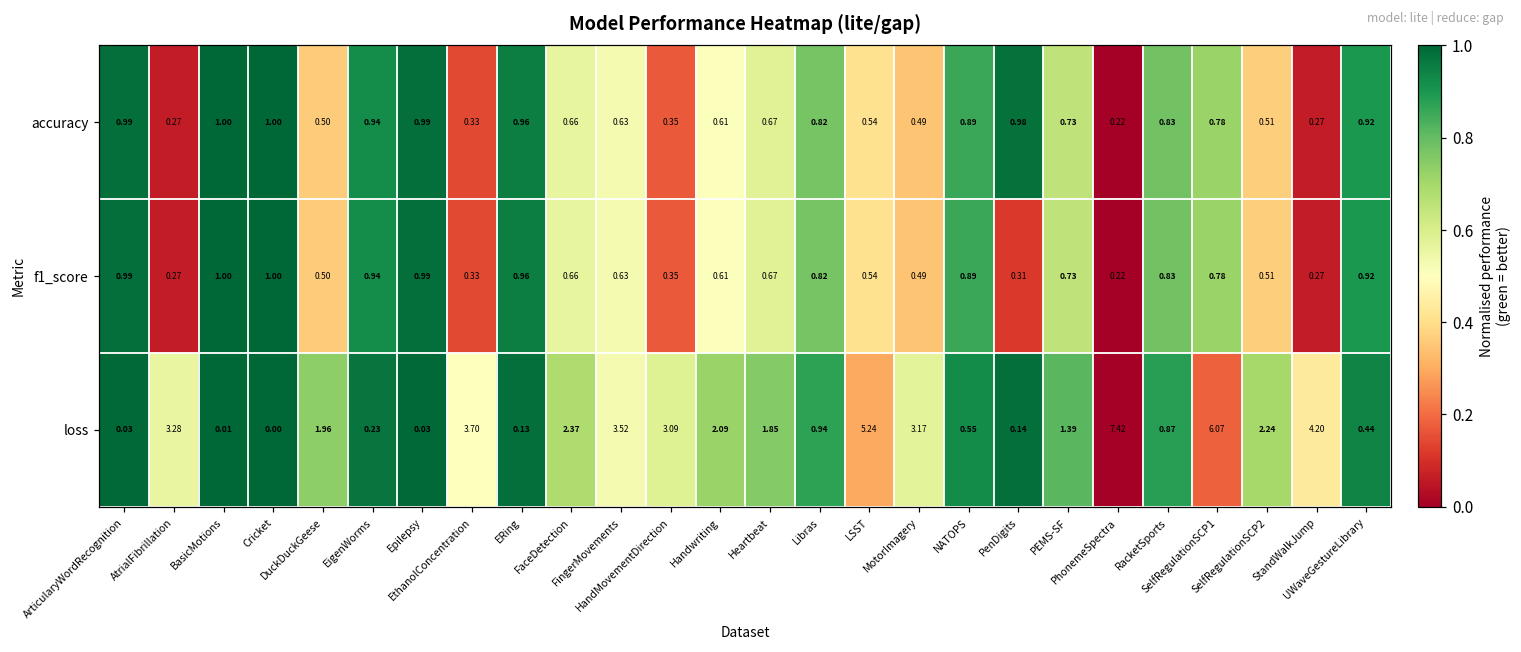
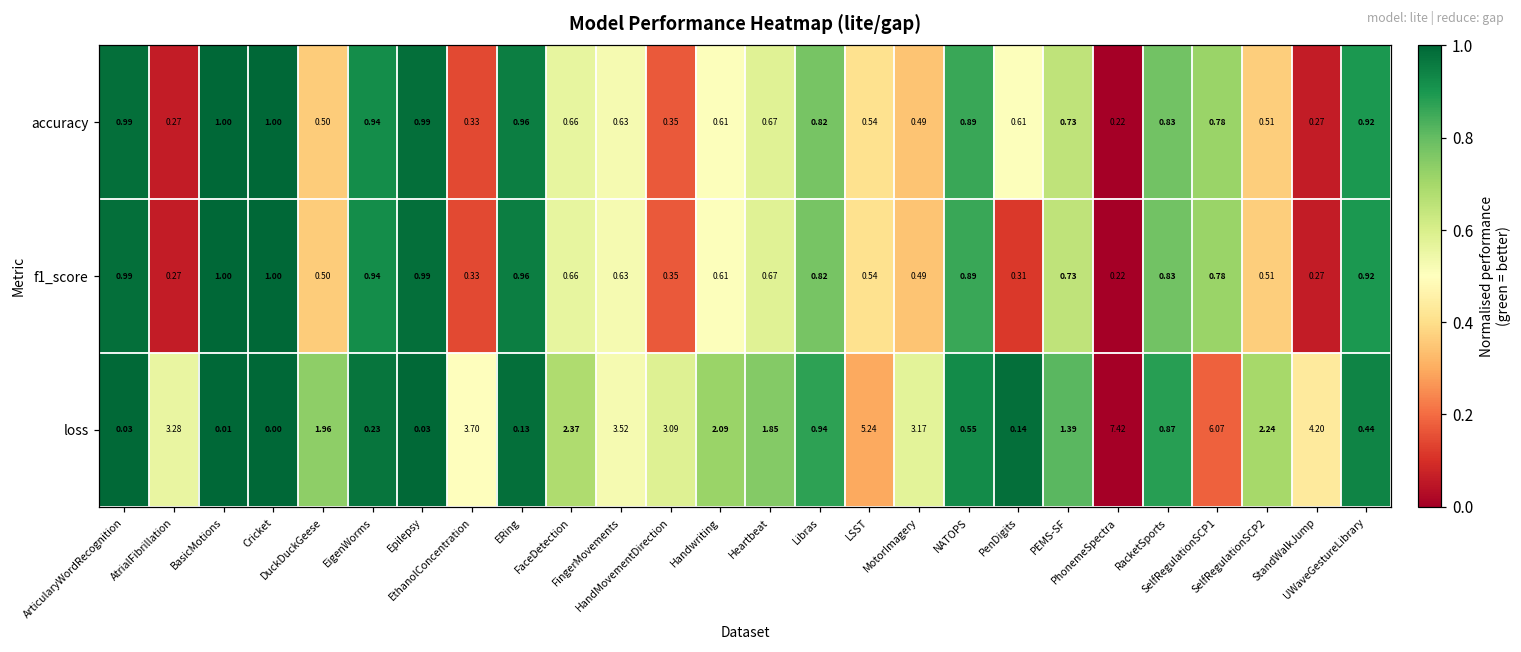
  {
    "accuracy": {
      "ArticularyWordRecognition": 0.99,
      "AtrialFibrillation": 0.27,
      "BasicMotions": 1.00,
      "Cricket": 1.00,
      "DuckDuckGeese": 0.50,
      "EigenWorms": 0.94,
      "Epilepsy": 0.99,
      "EthanolConcentration": 0.33,
      "ERing": 0.96,
      "FaceDetection": 0.66,
      "FingerMovements": 0.63,
      "HandMovementDirection": 0.35,
      "Handwriting": 0.61,
      "Heartbeat": 0.67,
      "Libras": 0.82,
      "LSST": 0.54,
      "MotorImagery": 0.49,
      "NATOPS": 0.89,
-     "PenDigits": 0.98,
+     "PenDigits": 0.61,
      "PEMS-SF": 0.73,
      "PhonemeSpectra": 0.22,
      "RacketSports": 0.83,
      "SelfRegulationSCP1": 0.78,
      "SelfRegulationSCP2": 0.51,
      "StandWalkJump": 0.27,
      "UWaveGestureLibrary": 0.92
    },
    "f1_score": {
      "ArticularyWordRecognition": 0.99,
      "AtrialFibrillation": 0.27,
      "BasicMotions": 1.00,
      "Cricket": 1.00,
      "DuckDuckGeese": 0.50,
      "EigenWorms": 0.94,
      "Epilepsy": 0.99,
      "EthanolConcentration": 0.33,
      "ERing": 0.96,
      "FaceDetection": 0.66,
      "FingerMovements": 0.63,
      "HandMovementDirection": 0.35,
      "Handwriting": 0.61,
      "Heartbeat": 0.67,
      "Libras": 0.82,
      "LSST": 0.54,
      "MotorImagery": 0.49,
      "NATOPS": 0.89,
      "PenDigits": 0.31,
      "PEMS-SF": 0.73,
      "PhonemeSpectra": 0.22,
      "RacketSports": 0.83,
      "SelfRegulationSCP1": 0.78,
      "SelfRegulationSCP2": 0.51,
      "StandWalkJump": 0.27,
      "UWaveGestureLibrary": 0.92
    },
    "loss": {
      "ArticularyWordRecognition": 0.03,
      "AtrialFibrillation": 3.28,
      "BasicMotions": 0.01,
      "Cricket": 0.00,
      "DuckDuckGeese": 1.96,
      "EigenWorms": 0.23,
      "Epilepsy": 0.03,
      "EthanolConcentration": 3.70,
      "ERing": 0.13,
      "FaceDetection": 2.37,
      "FingerMovements": 3.52,
      "HandMovementDirection": 3.09,
      "Handwriting": 2.09,
      "Heartbeat": 1.85,
      "Libras": 0.94,
      "LSST": 5.24,
      "MotorImagery": 3.17,
      "NATOPS": 0.55,
      "PenDigits": 0.14,
      "PEMS-SF": 1.39,
      "PhonemeSpectra": 7.42,
      "RacketSports": 0.87,
      "SelfRegulationSCP1": 6.07,
      "SelfRegulationSCP2": 2.24,
      "StandWalkJump": 4.20,
      "UWaveGestureLibrary": 0.44
    }
  }
